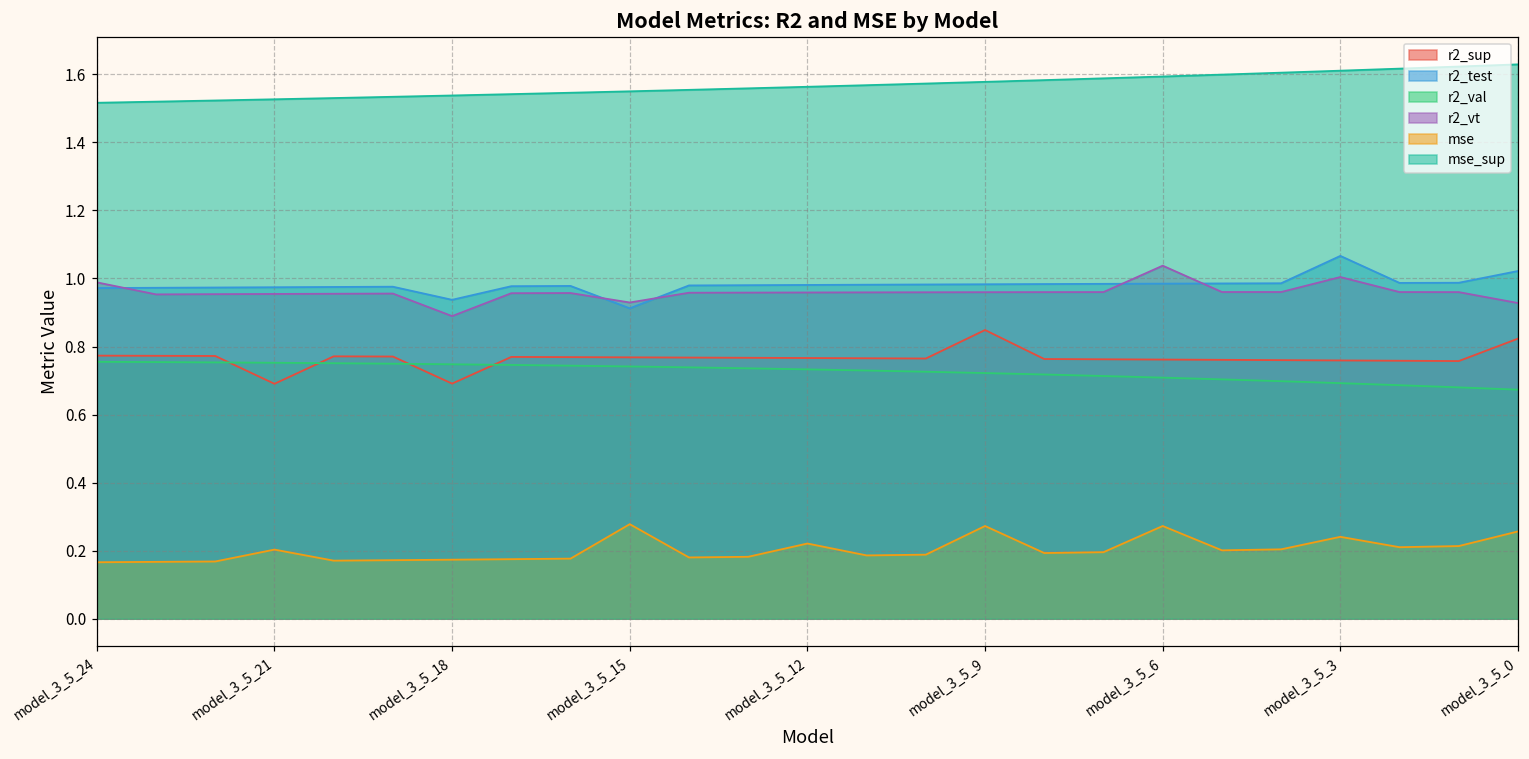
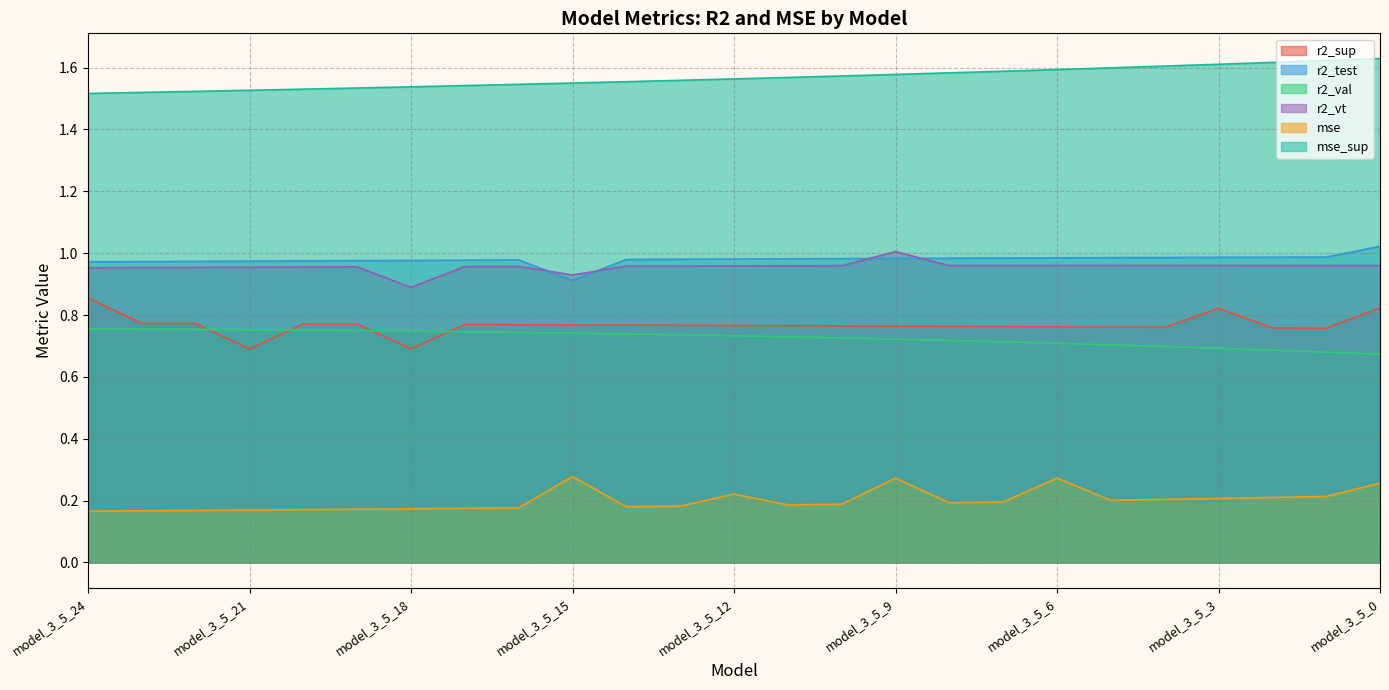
  {
    "r2_sup": {
-     "model_3_5_24": 0.77,
+     "model_3_5_24": 0.86,
      "model_3_5_21": 0.69,
      "model_3_5_18": 0.69,
      "model_3_5_15": 0.77,
      "model_3_5_12": 0.77,
-     "model_3_5_9": 0.85,
+     "model_3_5_9": 0.76,
      "model_3_5_6": 0.76,
-     "model_3_5_3": 0.76,
+     "model_3_5_3": 0.82,
      "model_3_5_0": 0.82
    },
    "r2_test": {
      "model_3_5_24": 0.97,
      "model_3_5_21": 0.97,
-     "model_3_5_18": 0.94,
+     "model_3_5_18": 0.98,
      "model_3_5_15": 0.91,
      "model_3_5_12": 0.98,
      "model_3_5_9": 0.98,
      "model_3_5_6": 0.98,
-     "model_3_5_3": 1.07,
+     "model_3_5_3": 0.99,
      "model_3_5_0": 1.02
    },
    "r2_vt": {
-     "model_3_5_24": 0.99,
+     "model_3_5_24": 0.95,
      "model_3_5_21": 0.95,
      "model_3_5_18": 0.89,
      "model_3_5_15": 0.93,
      "model_3_5_12": 0.96,
-     "model_3_5_9": 0.96,
-     "model_3_5_6": 1.04,
-     "model_3_5_3": 1.00,
-     "model_3_5_0": 0.93
+     "model_3_5_9": 1.00,
+     "model_3_5_6": 0.96,
+     "model_3_5_3": 0.96,
+     "model_3_5_0": 0.96
    },
    "mse": {
      "model_3_5_24": 0.17,
-     "model_3_5_21": 0.20,
+     "model_3_5_21": 0.17,
      "model_3_5_18": 0.17,
      "model_3_5_15": 0.28,
      "model_3_5_12": 0.22,
      "model_3_5_9": 0.27,
      "model_3_5_6": 0.27,
-     "model_3_5_3": 0.24,
+     "model_3_5_3": 0.21,
      "model_3_5_0": 0.26
    }
  }
